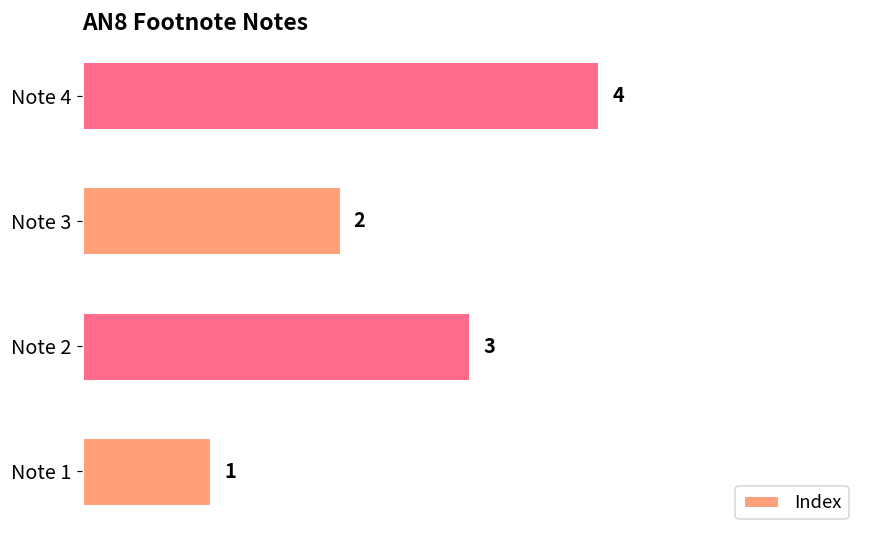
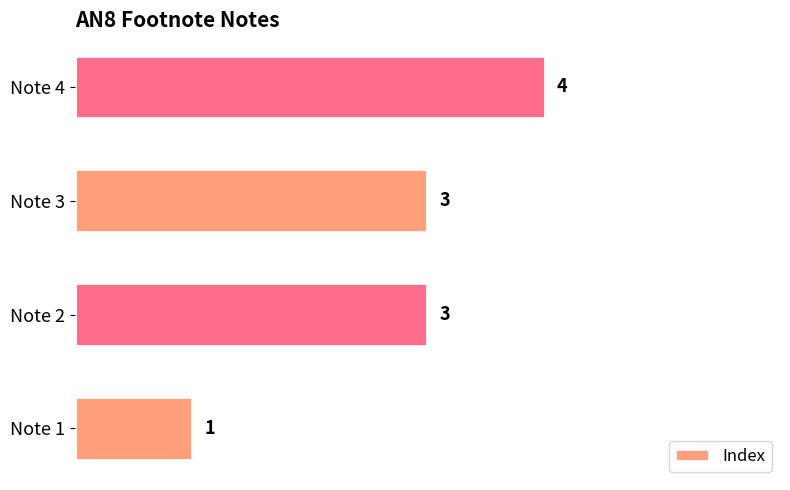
  {
    "Note 4": 4,
-   "Note 3": 2,
+   "Note 3": 3,
    "Note 2": 3,
    "Note 1": 1
  }
